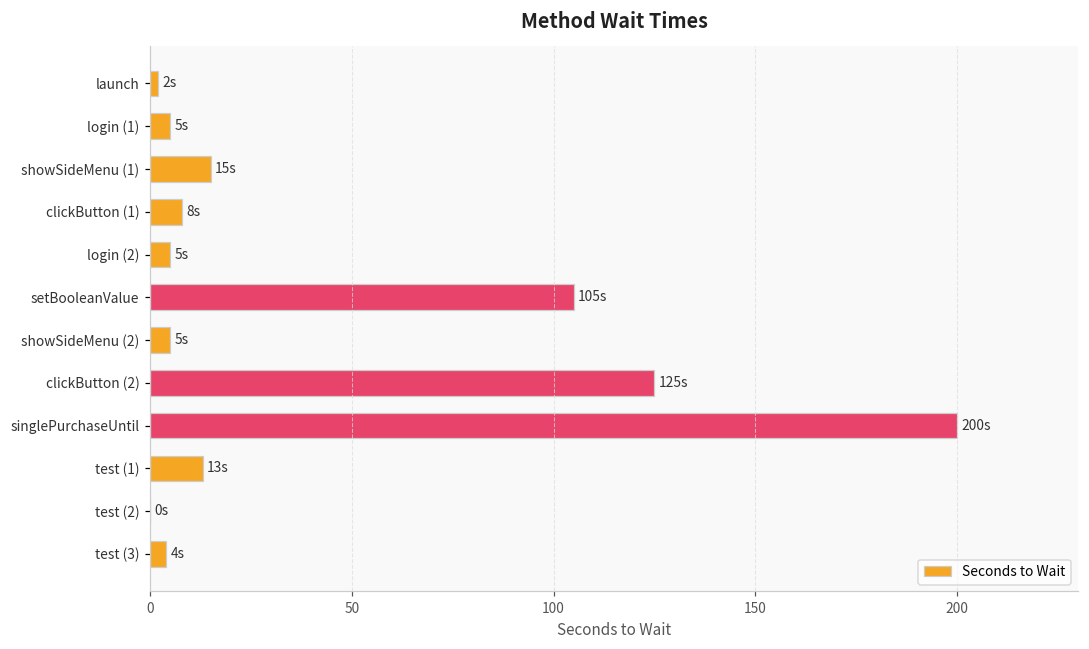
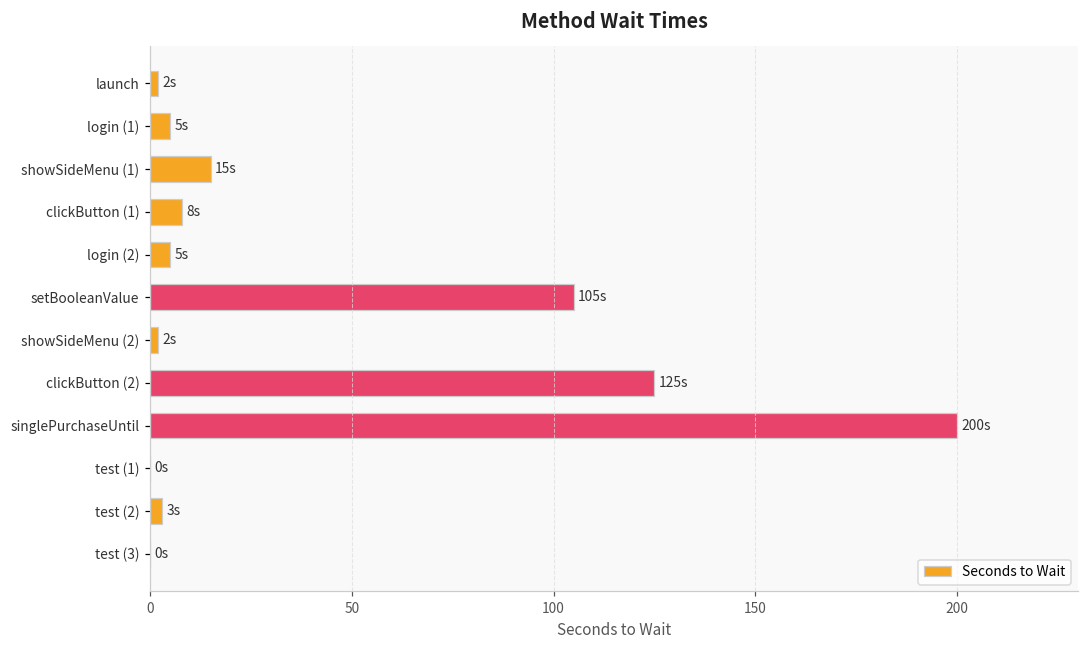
  {
    "launch": "2s",
    "login (1)": "5s",
    "showSideMenu (1)": "15s",
    "clickButton (1)": "8s",
    "login (2)": "5s",
    "setBooleanValue": "105s",
-   "showSideMenu (2)": "5s",
+   "showSideMenu (2)": "2s",
    "clickButton (2)": "125s",
    "singlePurchaseUntil": "200s",
-   "test (1)": "13s",
-   "test (2)": "0s",
-   "test (3)": "4s"
+   "test (1)": "0s",
+   "test (2)": "3s",
+   "test (3)": "0s"
  }
